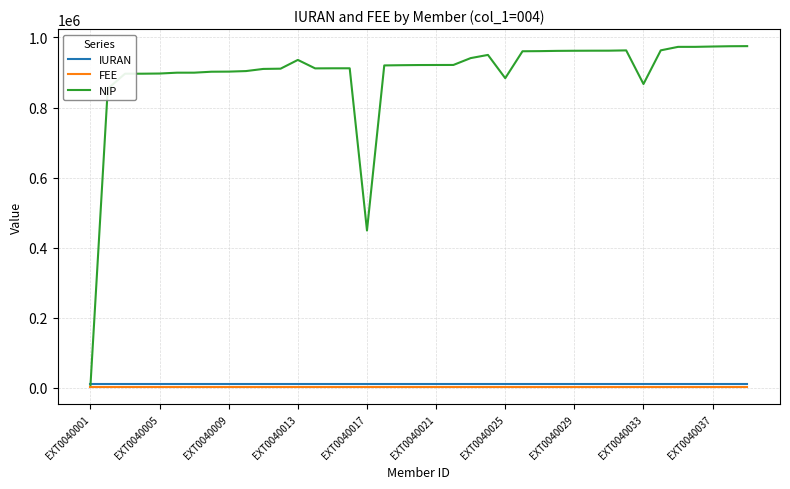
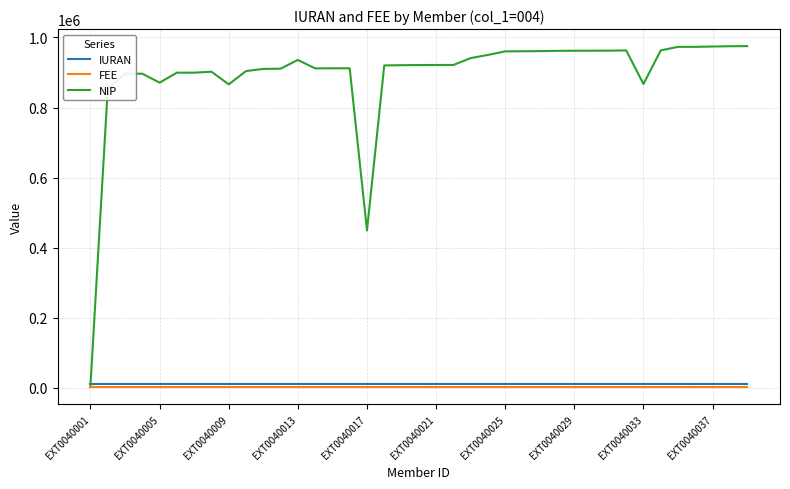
  {
    "IURAN": {
      "EXT0040005": 10000,
      "EXT0040009": 10000,
      "EXT0040013": 10000,
      "EXT0040017": 10000,
      "EXT0040021": 10000,
      "EXT0040025": 10000,
      "EXT0040029": 10000,
      "EXT0040033": 10000,
      "EXT0040037": 10000
    },
    "FEE": {
      "EXT0040005": 0,
      "EXT0040009": 0,
      "EXT0040013": 0,
      "EXT0040017": 0,
      "EXT0040021": 0,
      "EXT0040025": 0,
      "EXT0040029": 0,
      "EXT0040033": 0,
      "EXT0040037": 0
    },
    "NIP": {
-     "EXT0040005": 900000,
-     "EXT0040009": 900000,
+     "EXT0040005": 870000,
+     "EXT0040009": 870000,
      "EXT0040013": 940000,
      "EXT0040017": 450000,
      "EXT0040021": 920000,
-     "EXT0040025": 880000,
+     "EXT0040025": 960000,
      "EXT0040029": 960000,
      "EXT0040033": 870000,
      "EXT0040037": 970000
    }
  }
